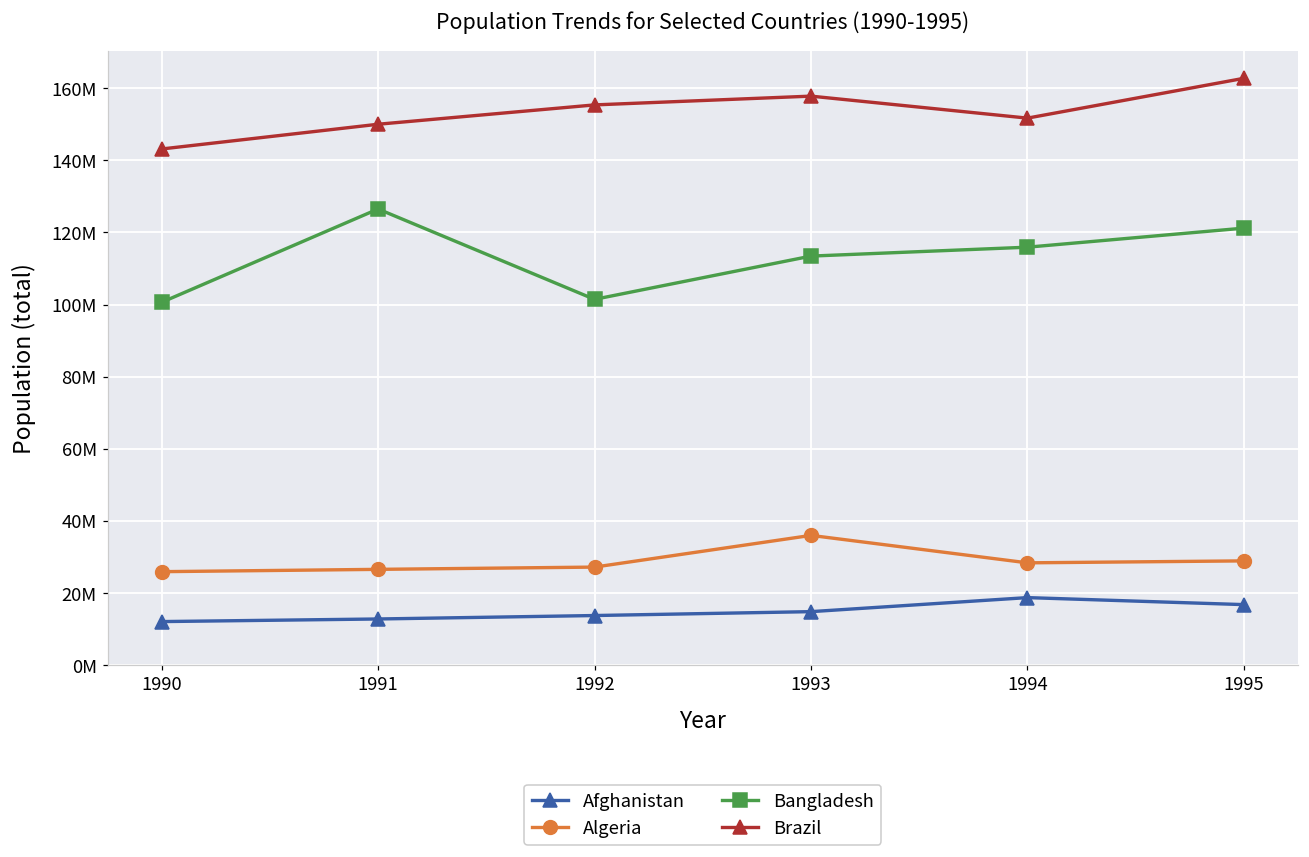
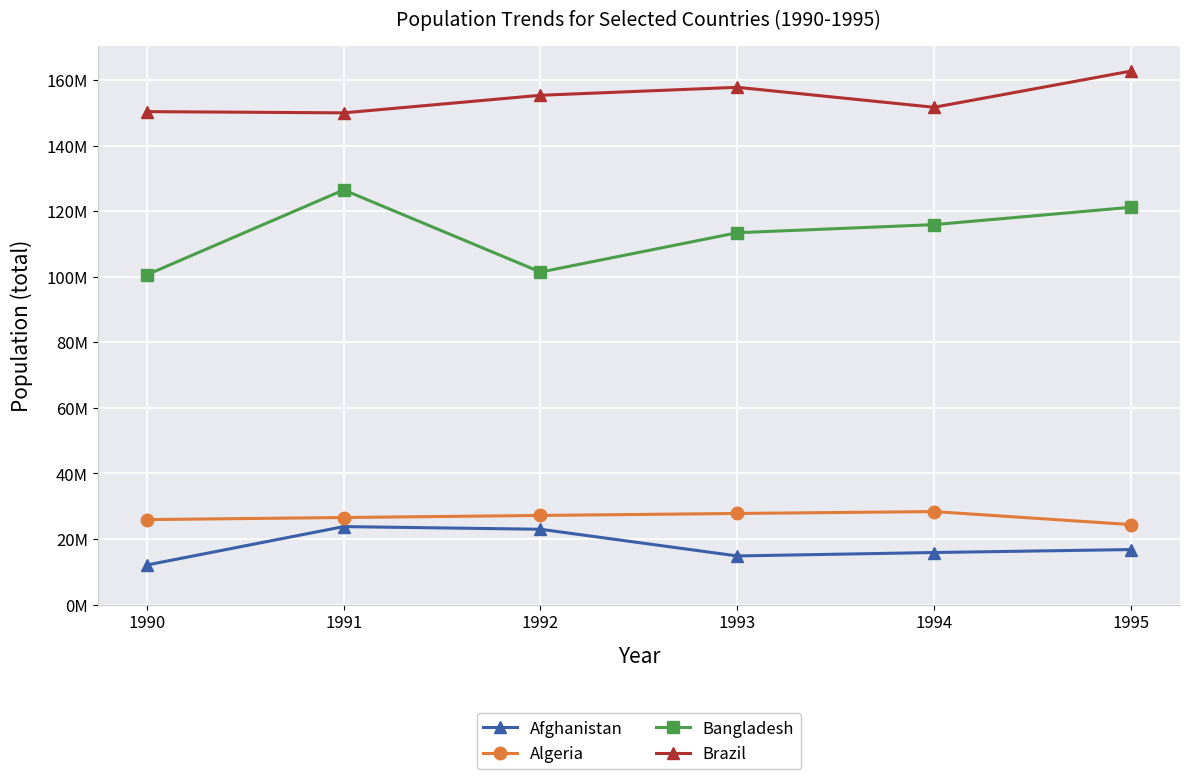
  {
    "Afghanistan": {
      "1990": 12000000,
-     "1991": 13000000,
-     "1992": 14000000,
+     "1991": 24000000,
+     "1992": 23000000,
      "1993": 15000000,
-     "1994": 19000000,
+     "1994": 16000000,
      "1995": 17000000
    },
    "Algeria": {
      "1990": 26000000,
      "1991": 27000000,
      "1992": 27000000,
-     "1993": 36000000,
+     "1993": 28000000,
      "1994": 28000000,
-     "1995": 29000000
+     "1995": 24000000
    },
    "Bangladesh": {
      "1990": 101000000,
      "1991": 127000000,
      "1992": 101000000,
      "1993": 113000000,
      "1994": 116000000,
      "1995": 121000000
    },
    "Brazil": {
-     "1990": 143000000,
+     "1990": 150000000,
      "1991": 150000000,
      "1992": 155000000,
      "1993": 158000000,
      "1994": 152000000,
      "1995": 163000000
    }
  }
